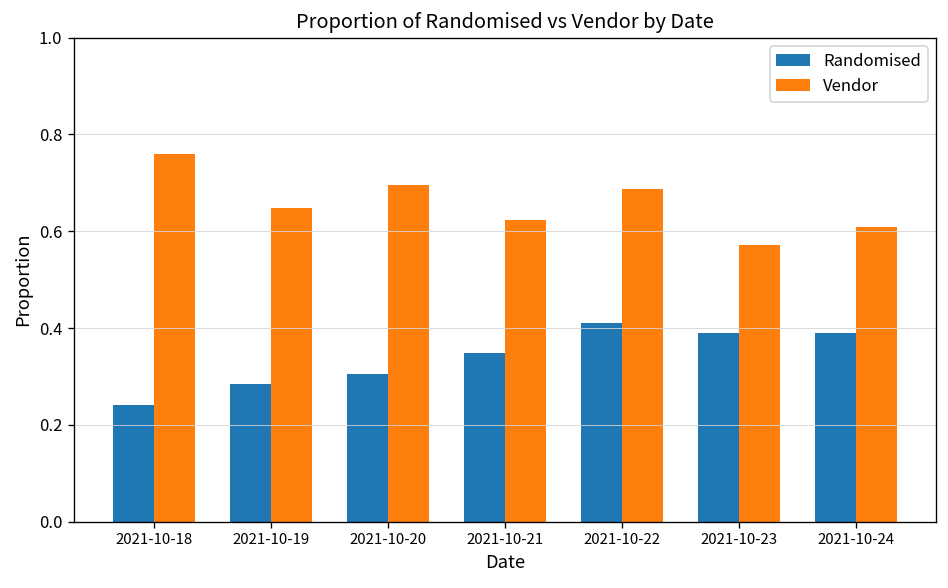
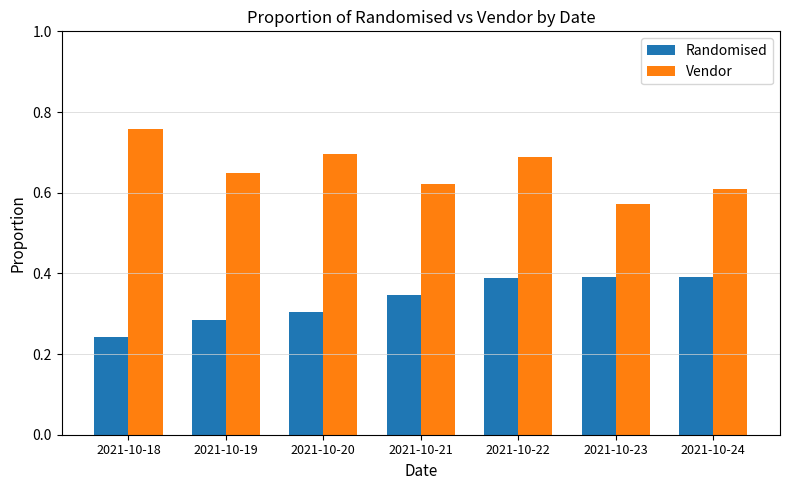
  {
    "Randomised": {
      "2021-10-18": 0.24,
      "2021-10-19": 0.28,
      "2021-10-20": 0.30,
      "2021-10-21": 0.35,
-     "2021-10-22": 0.41,
+     "2021-10-22": 0.39,
      "2021-10-23": 0.39,
      "2021-10-24": 0.39
    },
    "Vendor": {
      "2021-10-18": 0.76,
      "2021-10-19": 0.65,
      "2021-10-20": 0.70,
      "2021-10-21": 0.62,
      "2021-10-22": 0.69,
      "2021-10-23": 0.57,
      "2021-10-24": 0.61
    }
  }
